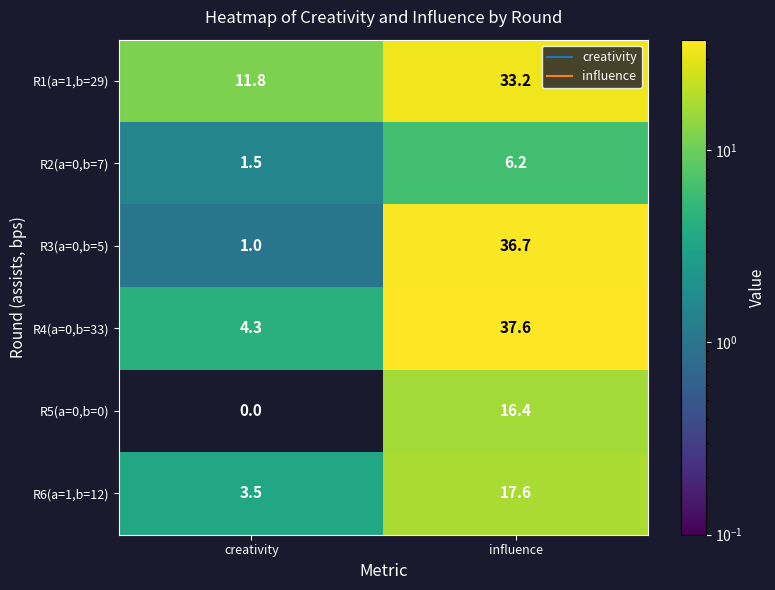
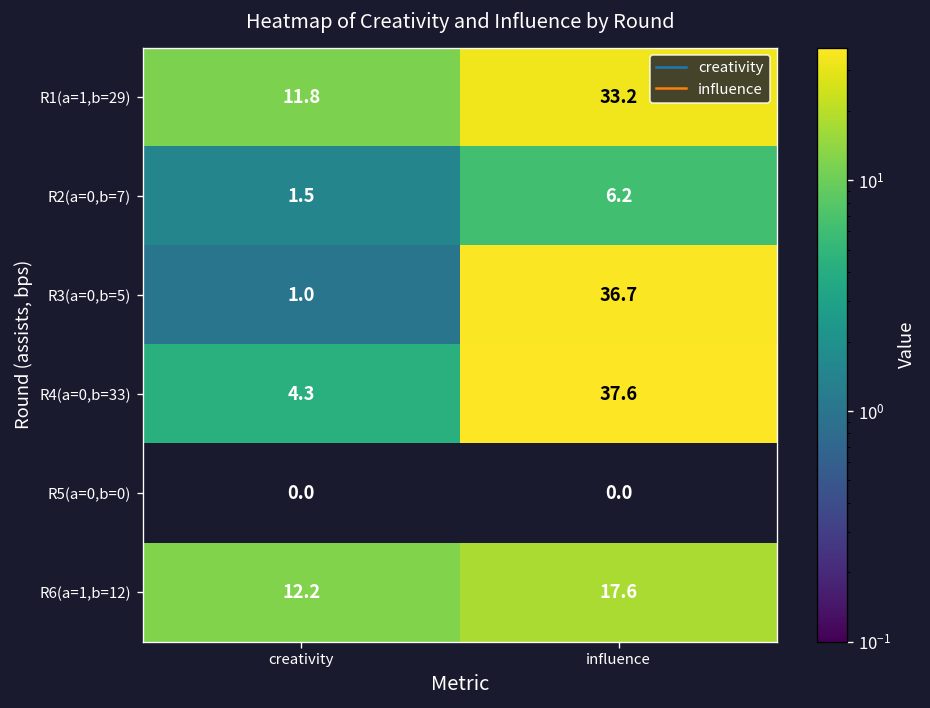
  {
    "R1(a=1,b=29)": {
      "creativity": 11.8,
      "influence": 33.2
    },
    "R2(a=0,b=7)": {
      "creativity": 1.5,
      "influence": 6.2
    },
    "R3(a=0,b=5)": {
      "creativity": 1.0,
      "influence": 36.7
    },
    "R4(a=0,b=33)": {
      "creativity": 4.3,
      "influence": 37.6
    },
    "R5(a=0,b=0)": {
      "creativity": 0.0,
-     "influence": 16.4
+     "influence": 0.0
    },
    "R6(a=1,b=12)": {
-     "creativity": 3.5,
+     "creativity": 12.2,
      "influence": 17.6
    }
  }
